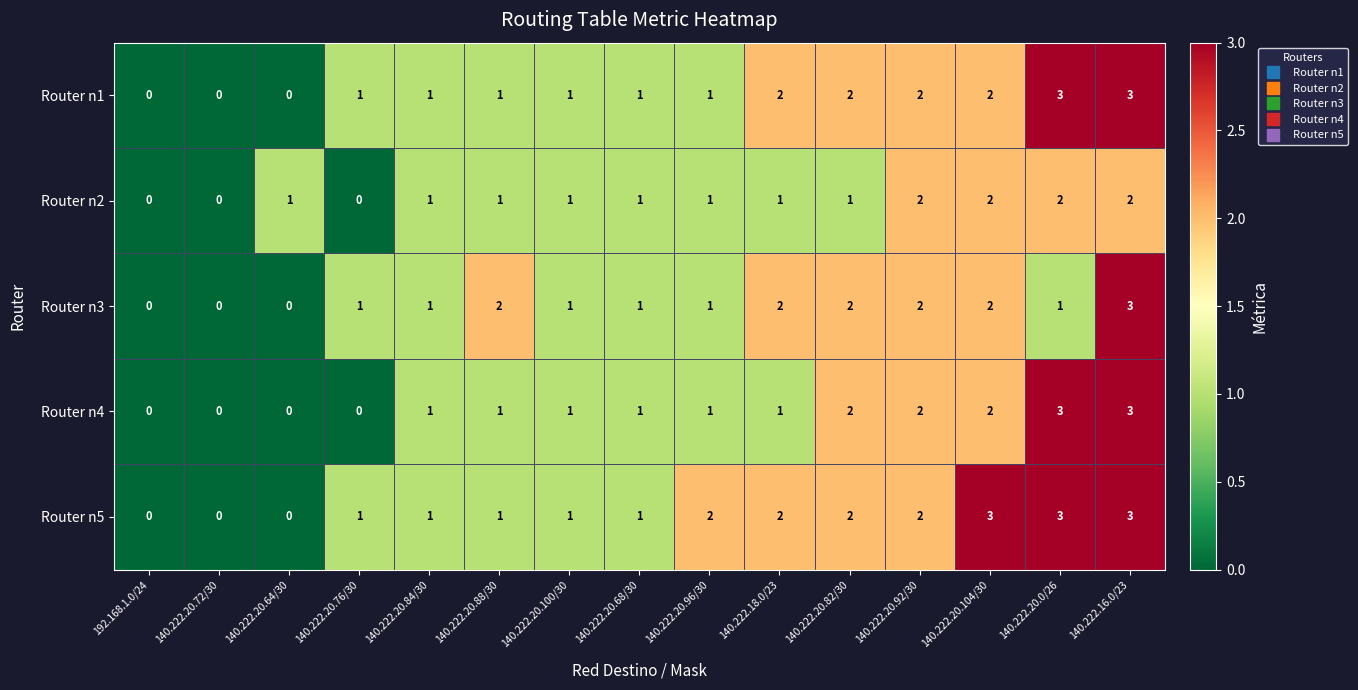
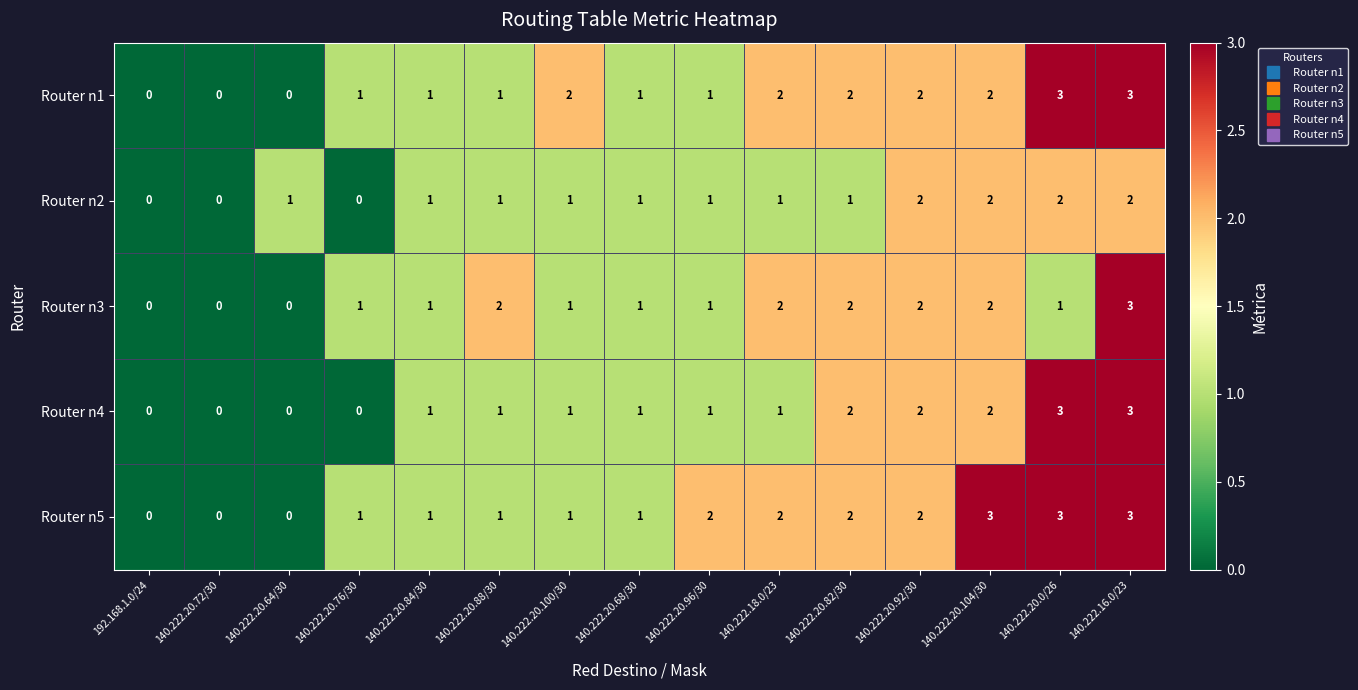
  {
    "Router n1": {
      "192.168.1.0/24": 0,
      "140.222.20.72/30": 0,
      "140.222.20.64/30": 0,
      "140.222.20.76/30": 1,
      "140.222.20.84/30": 1,
      "140.222.20.88/30": 1,
-     "140.222.20.100/30": 1,
+     "140.222.20.100/30": 2,
      "140.222.20.68/30": 1,
      "140.222.20.96/30": 1,
      "140.222.18.0/23": 2,
      "140.222.20.82/30": 2,
      "140.222.20.92/30": 2,
      "140.222.20.104/30": 2,
      "140.222.20.0/26": 3,
      "140.222.16.0/23": 3
    },
    "Router n2": {
      "192.168.1.0/24": 0,
      "140.222.20.72/30": 0,
      "140.222.20.64/30": 1,
      "140.222.20.76/30": 0,
      "140.222.20.84/30": 1,
      "140.222.20.88/30": 1,
      "140.222.20.100/30": 1,
      "140.222.20.68/30": 1,
      "140.222.20.96/30": 1,
      "140.222.18.0/23": 1,
      "140.222.20.82/30": 1,
      "140.222.20.92/30": 2,
      "140.222.20.104/30": 2,
      "140.222.20.0/26": 2,
      "140.222.16.0/23": 2
    },
    "Router n3": {
      "192.168.1.0/24": 0,
      "140.222.20.72/30": 0,
      "140.222.20.64/30": 0,
      "140.222.20.76/30": 1,
      "140.222.20.84/30": 1,
      "140.222.20.88/30": 2,
      "140.222.20.100/30": 1,
      "140.222.20.68/30": 1,
      "140.222.20.96/30": 1,
      "140.222.18.0/23": 2,
      "140.222.20.82/30": 2,
      "140.222.20.92/30": 2,
      "140.222.20.104/30": 2,
      "140.222.20.0/26": 1,
      "140.222.16.0/23": 3
    },
    "Router n4": {
      "192.168.1.0/24": 0,
      "140.222.20.72/30": 0,
      "140.222.20.64/30": 0,
      "140.222.20.76/30": 0,
      "140.222.20.84/30": 1,
      "140.222.20.88/30": 1,
      "140.222.20.100/30": 1,
      "140.222.20.68/30": 1,
      "140.222.20.96/30": 1,
      "140.222.18.0/23": 1,
      "140.222.20.82/30": 2,
      "140.222.20.92/30": 2,
      "140.222.20.104/30": 2,
      "140.222.20.0/26": 3,
      "140.222.16.0/23": 3
    },
    "Router n5": {
      "192.168.1.0/24": 0,
      "140.222.20.72/30": 0,
      "140.222.20.64/30": 0,
      "140.222.20.76/30": 1,
      "140.222.20.84/30": 1,
      "140.222.20.88/30": 1,
      "140.222.20.100/30": 1,
      "140.222.20.68/30": 1,
      "140.222.20.96/30": 2,
      "140.222.18.0/23": 2,
      "140.222.20.82/30": 2,
      "140.222.20.92/30": 2,
      "140.222.20.104/30": 3,
      "140.222.20.0/26": 3,
      "140.222.16.0/23": 3
    }
  }
